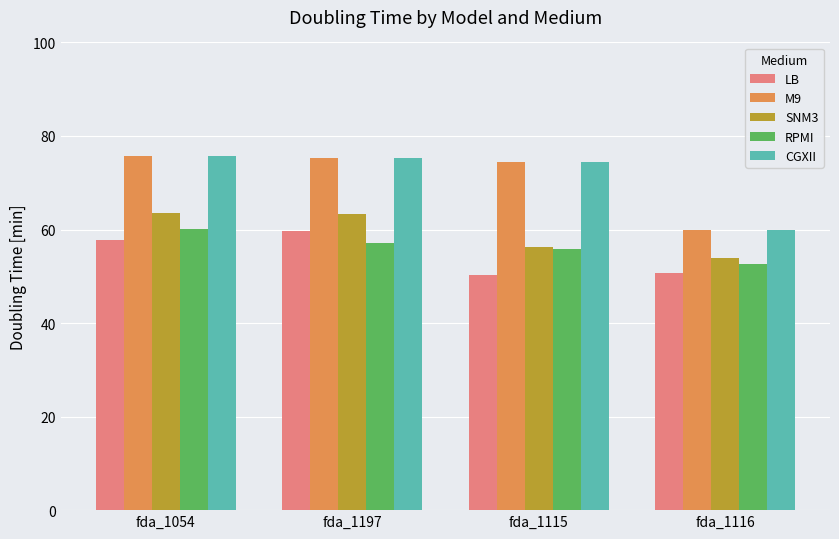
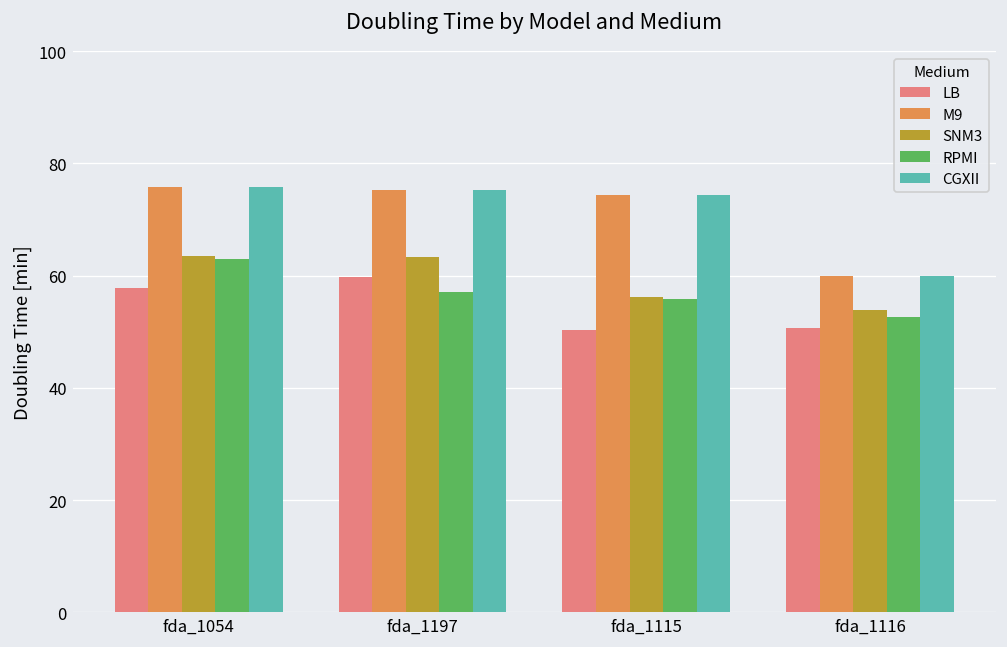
  {
    "RPMI": {
-     "fda_1054": 60,
+     "fda_1054": 63,
      "fda_1197": 57,
      "fda_1115": 56,
      "fda_1116": 53
    },
    "CGXII": {
      "fda_1054": 76,
      "fda_1197": 75,
      "fda_1115": 74,
      "fda_1116": 60
    }
  }
